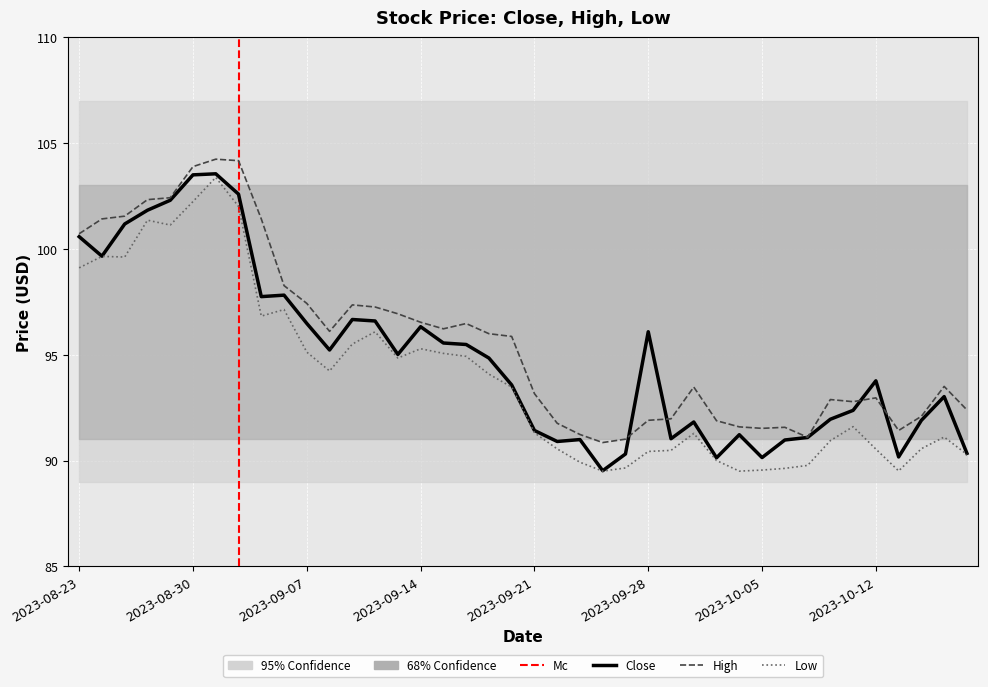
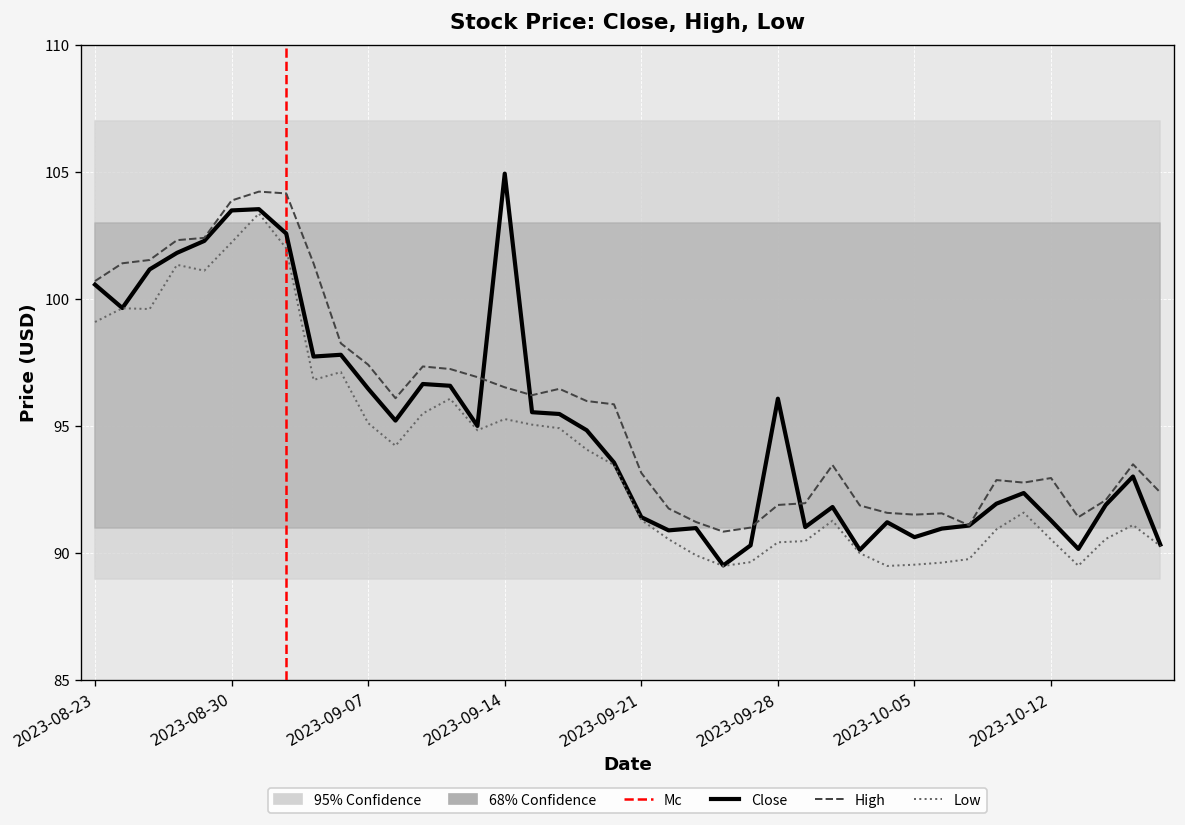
  {
    "Close": {
      "2023-08-23": 100.6,
      "2023-08-30": 103.5,
      "2023-09-07": 96.5,
-     "2023-09-14": 96.3,
+     "2023-09-14": 104.9,
      "2023-09-28": 96.1,
-     "2023-10-05": 90.1,
-     "2023-10-12": 93.8
+     "2023-10-05": 90.6,
+     "2023-10-12": 91.3
    }
  }
